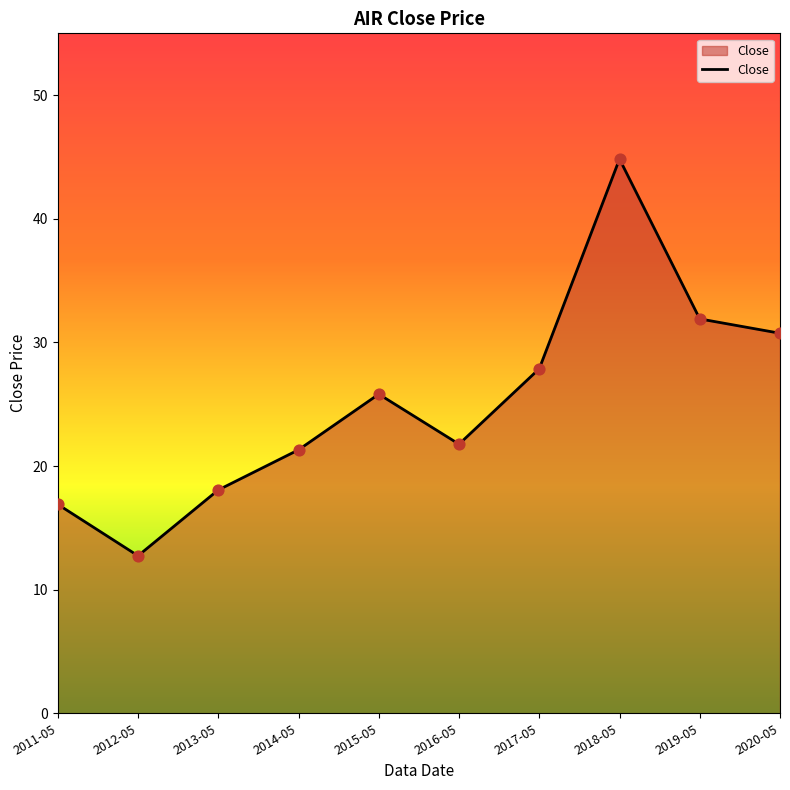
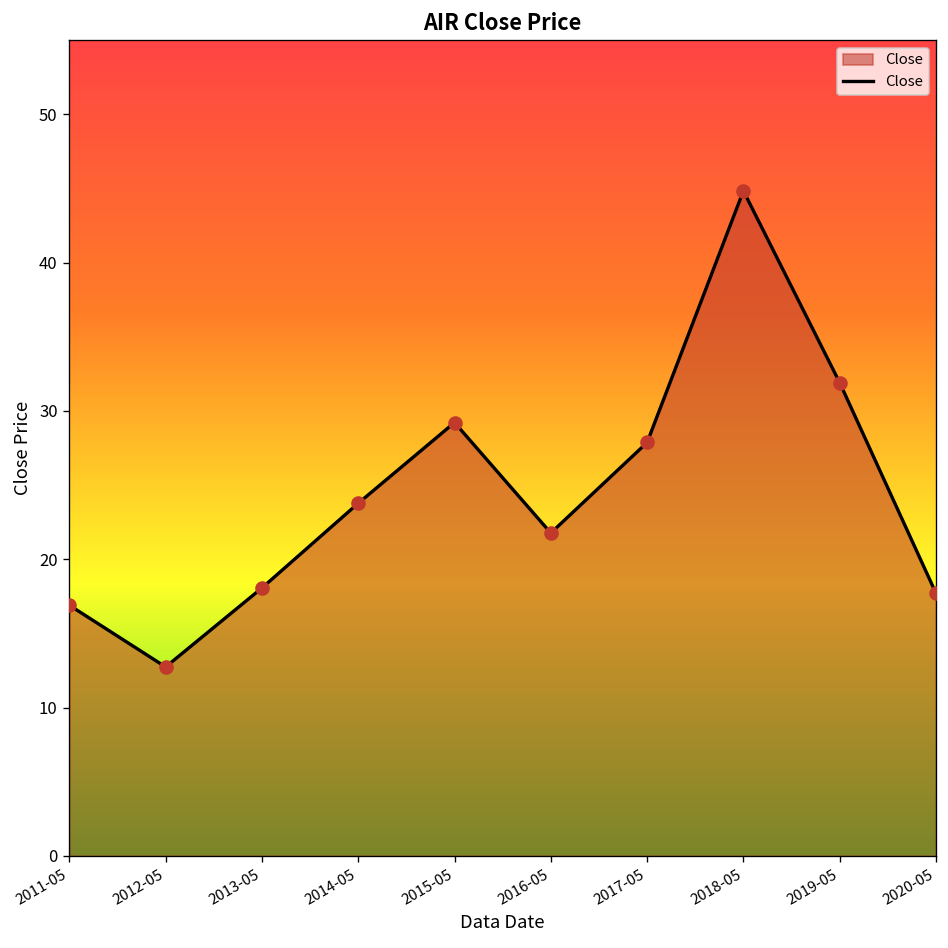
  {
    "2011-05": 16.9,
    "2012-05": 12.7,
    "2013-05": 18.1,
-   "2014-05": 21.3,
-   "2015-05": 25.8,
+   "2014-05": 23.8,
+   "2015-05": 29.2,
    "2016-05": 21.8,
    "2017-05": 27.9,
    "2018-05": 44.8,
    "2019-05": 31.9,
-   "2020-05": 30.7
+   "2020-05": 17.7
  }
